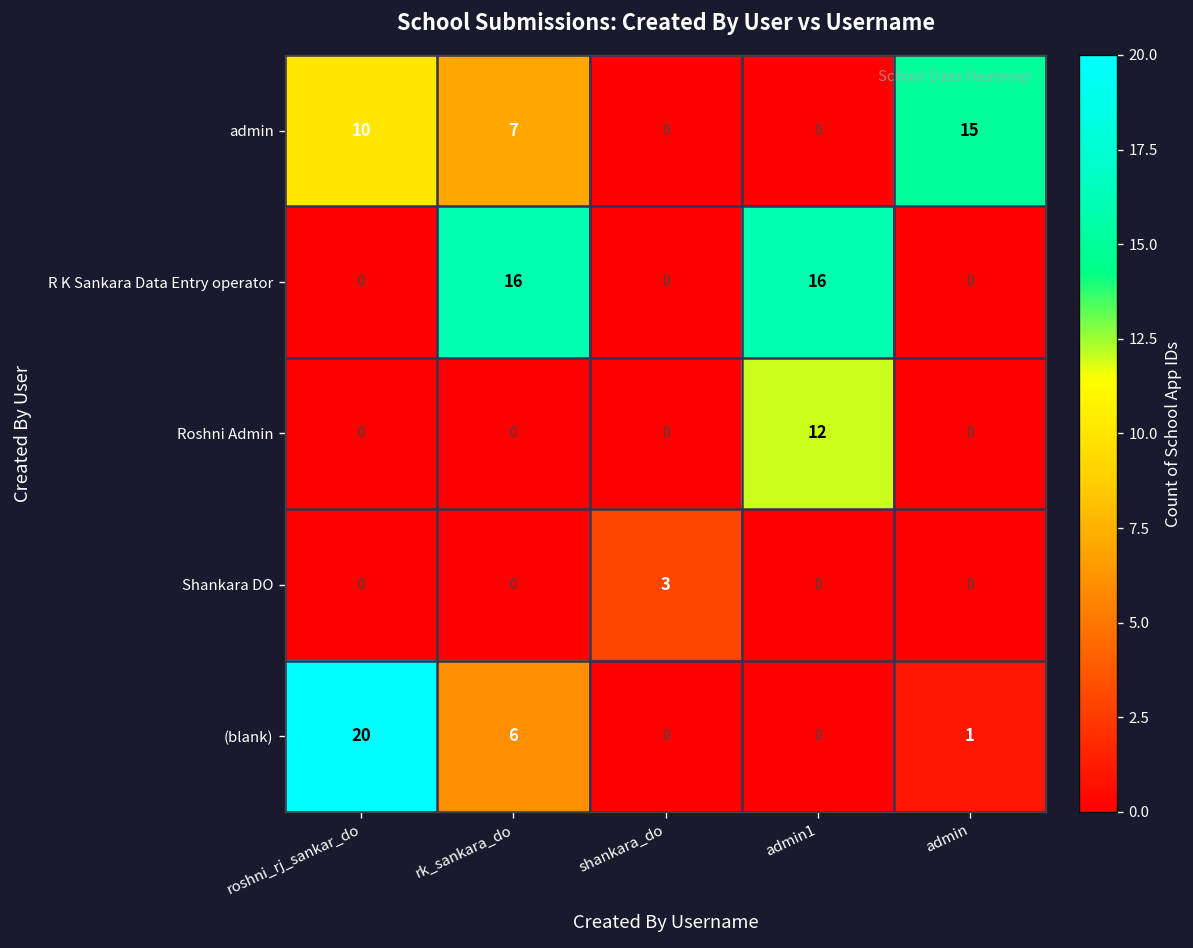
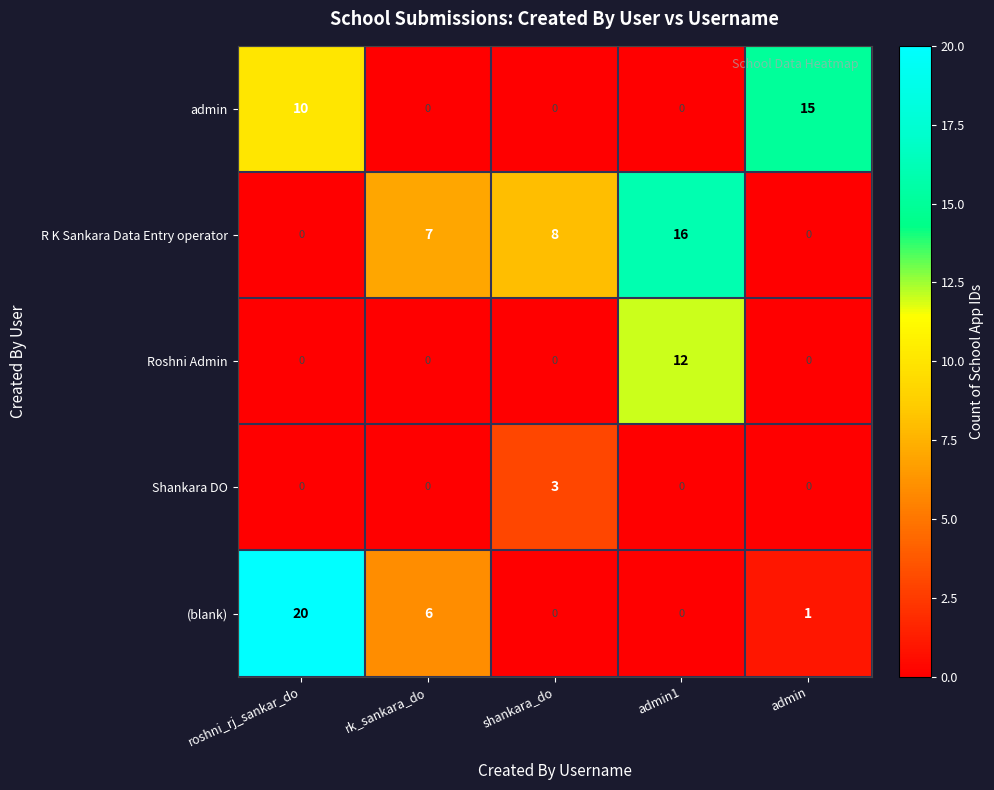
  {
    "admin": {
      "roshni_rj_sankar_do": 10,
-     "rk_sankara_do": 7,
+     "rk_sankara_do": 0,
      "shankara_do": 0,
      "admin1": 0
    },
    "R K Sankara Data Entry operator": {
      "roshni_rj_sankar_do": 0,
-     "rk_sankara_do": 16,
-     "shankara_do": 0,
+     "rk_sankara_do": 7,
+     "shankara_do": 8,
      "admin1": 16,
      "admin": 0
    },
    "Roshni Admin": {
      "roshni_rj_sankar_do": 0,
      "rk_sankara_do": 0,
      "shankara_do": 0,
      "admin1": 12,
      "admin": 0
    },
    "Shankara DO": {
      "roshni_rj_sankar_do": 0,
      "rk_sankara_do": 0,
      "shankara_do": 3,
      "admin1": 0,
      "admin": 0
    },
    "(blank)": {
      "roshni_rj_sankar_do": 20,
      "rk_sankara_do": 6,
      "shankara_do": 0,
      "admin1": 0,
      "admin": 1
    }
  }
